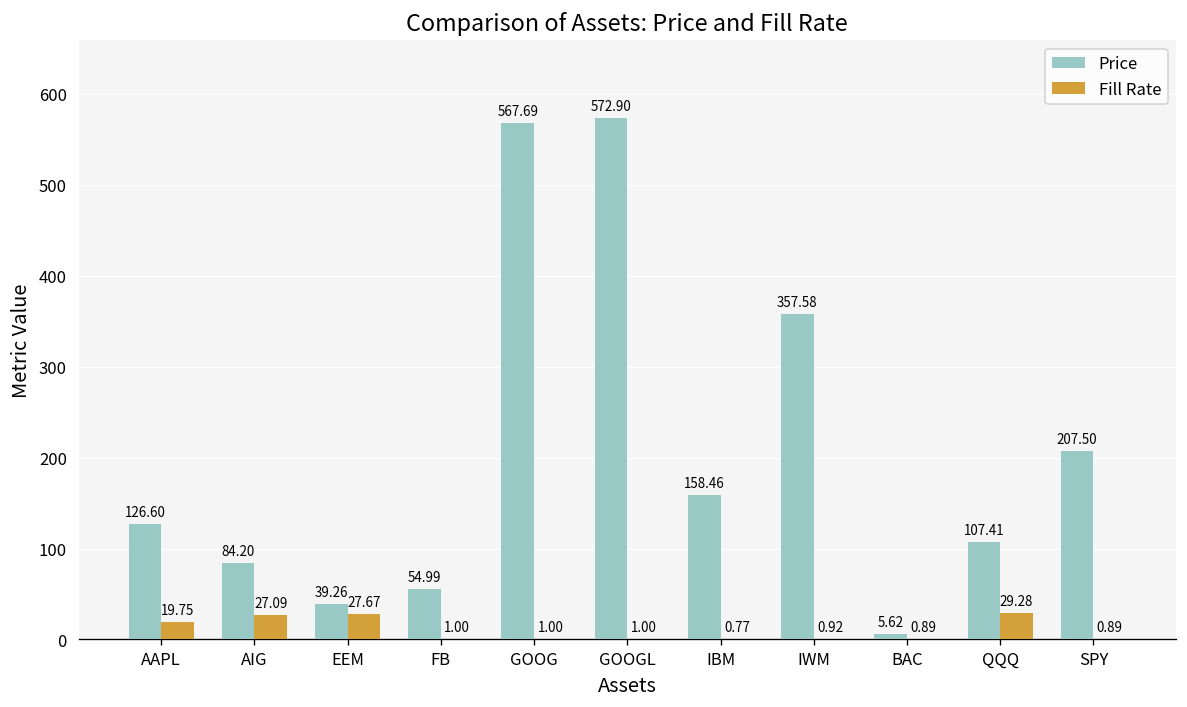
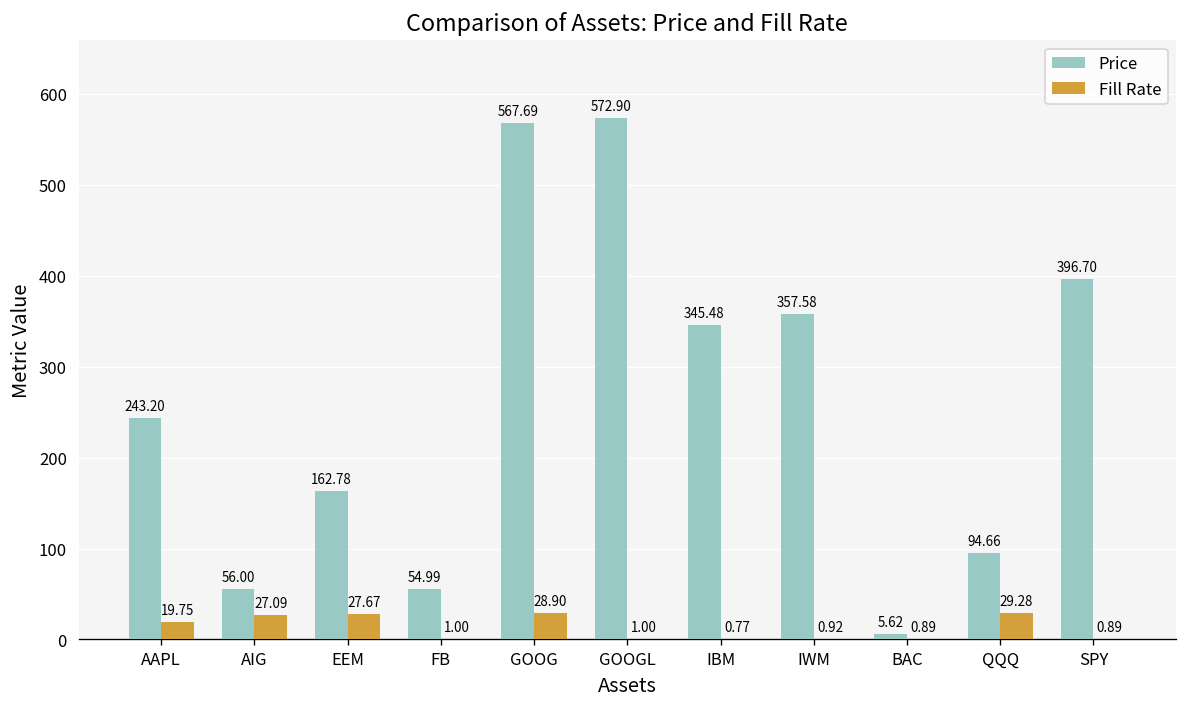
  {
    "Price": {
-     "AAPL": 126.60,
-     "AIG": 84.20,
-     "EEM": 39.26,
+     "AAPL": 243.20,
+     "AIG": 56.00,
+     "EEM": 162.78,
      "FB": 54.99,
      "GOOG": 567.69,
      "GOOGL": 572.90,
-     "IBM": 158.46,
+     "IBM": 345.48,
      "IWM": 357.58,
      "BAC": 5.62,
-     "QQQ": 107.41,
-     "SPY": 207.50
+     "QQQ": 94.66,
+     "SPY": 396.70
    },
    "Fill Rate": {
      "AAPL": 19.75,
      "AIG": 27.09,
      "EEM": 27.67,
      "FB": 1.00,
-     "GOOG": 1.00,
+     "GOOG": 28.90,
      "GOOGL": 1.00,
      "IBM": 0.77,
      "IWM": 0.92,
      "BAC": 0.89,
      "QQQ": 29.28,
      "SPY": 0.89
    }
  }
